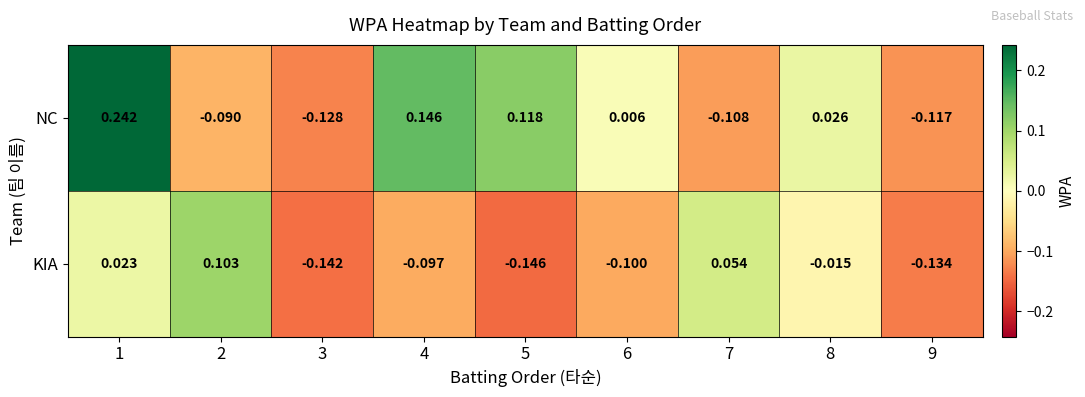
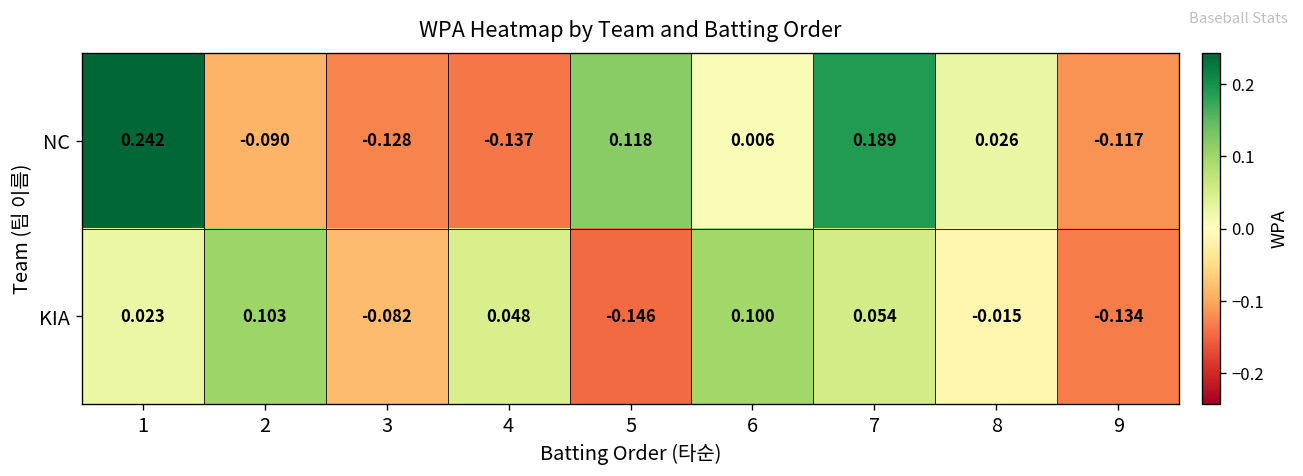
  {
    "NC": {
      "1": 0.242,
      "2": -0.090,
      "3": -0.128,
-     "4": 0.146,
+     "4": -0.137,
      "5": 0.118,
      "6": 0.006,
-     "7": -0.108,
+     "7": 0.189,
      "8": 0.026,
      "9": -0.117
    },
    "KIA": {
      "1": 0.023,
      "2": 0.103,
-     "3": -0.142,
-     "4": -0.097,
+     "3": -0.082,
+     "4": 0.048,
      "5": -0.146,
-     "6": -0.100,
+     "6": 0.100,
      "7": 0.054,
      "8": -0.015,
      "9": -0.134
    }
  }
